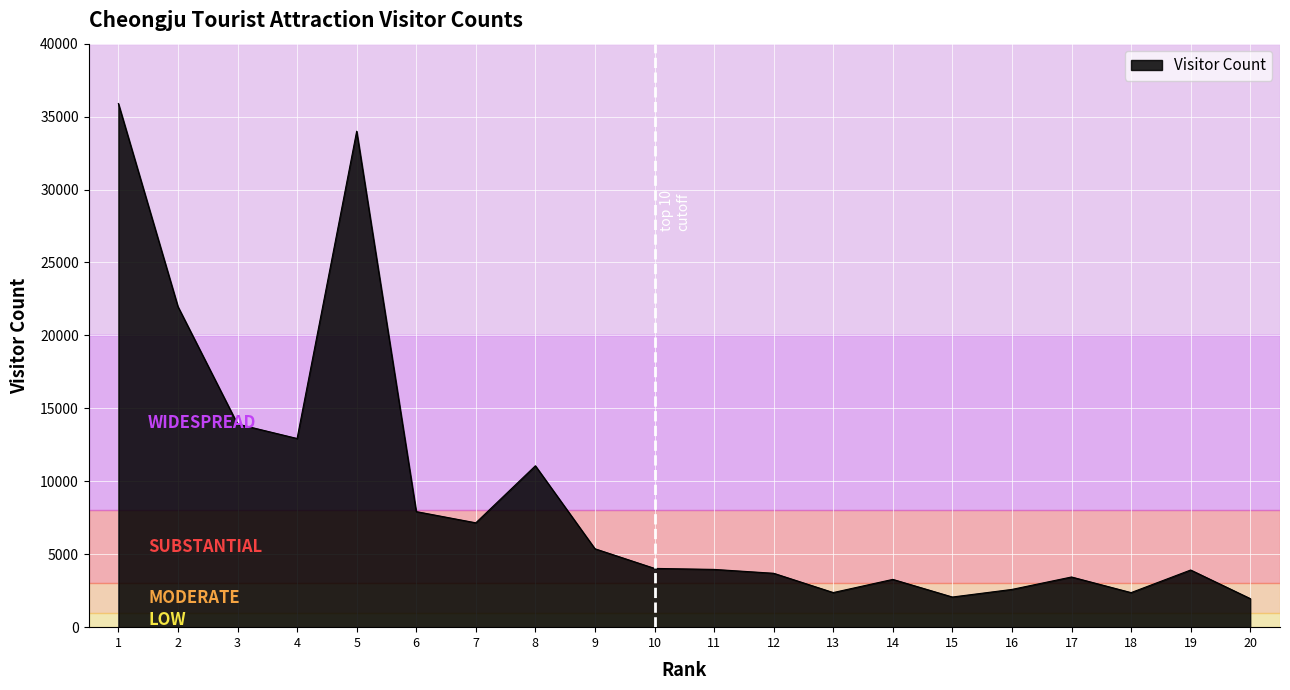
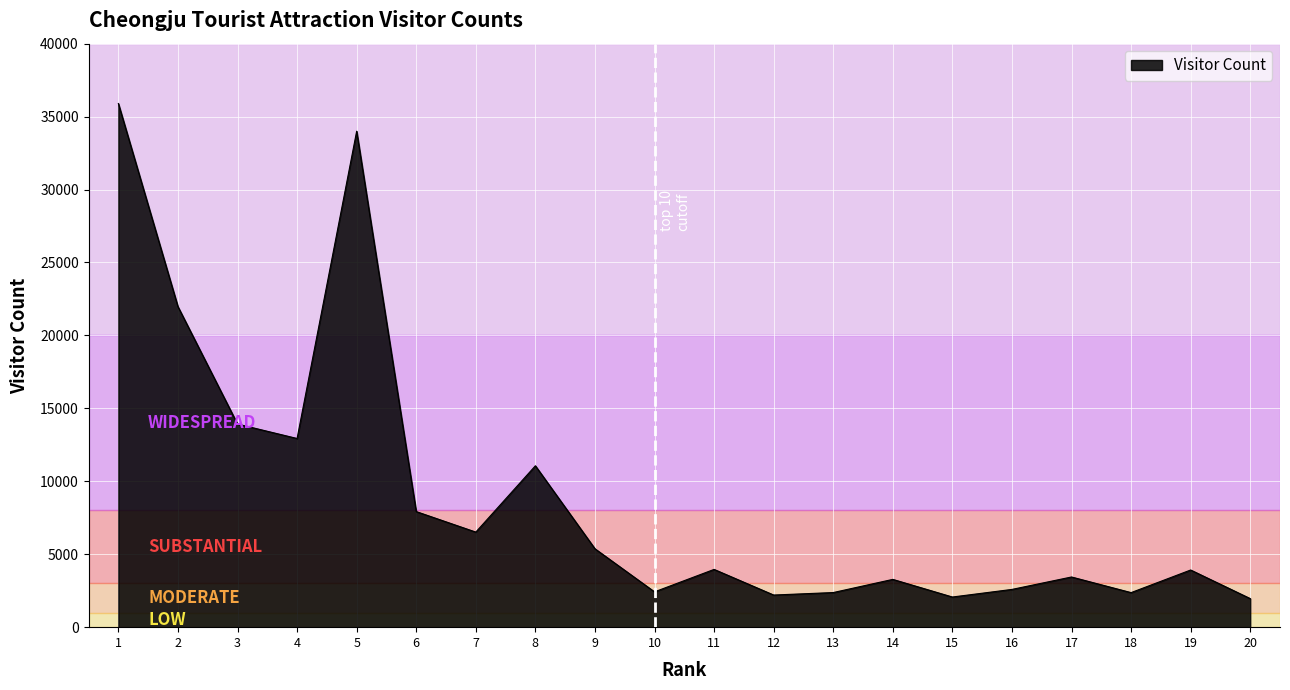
  {
    "1": 35900,
    "2": 22000,
    "3": 13900,
    "4": 12900,
    "5": 34000,
    "6": 7900,
-   "7": 7200,
+   "7": 6500,
    "8": 11100,
    "9": 5400,
-   "10": 4000,
+   "10": 2400,
    "11": 4000,
-   "12": 3700,
+   "12": 2200,
    "13": 2400,
    "14": 3300,
    "15": 2100,
    "16": 2600,
    "17": 3400,
    "18": 2400,
    "19": 3900,
    "20": 2000
  }
